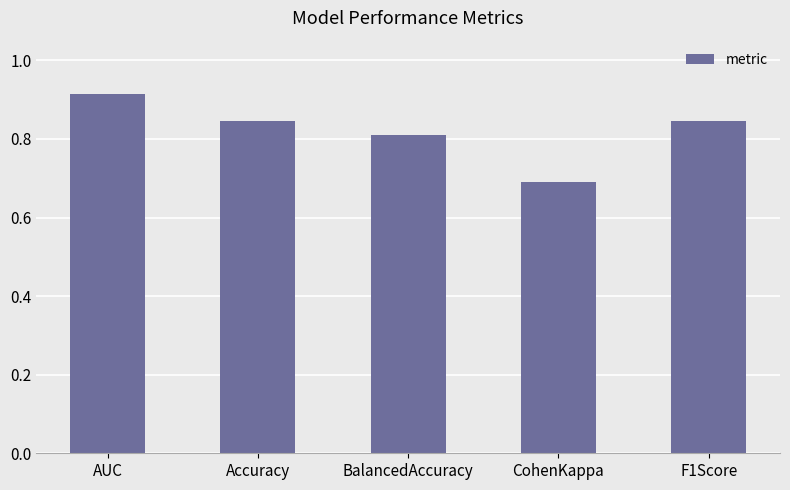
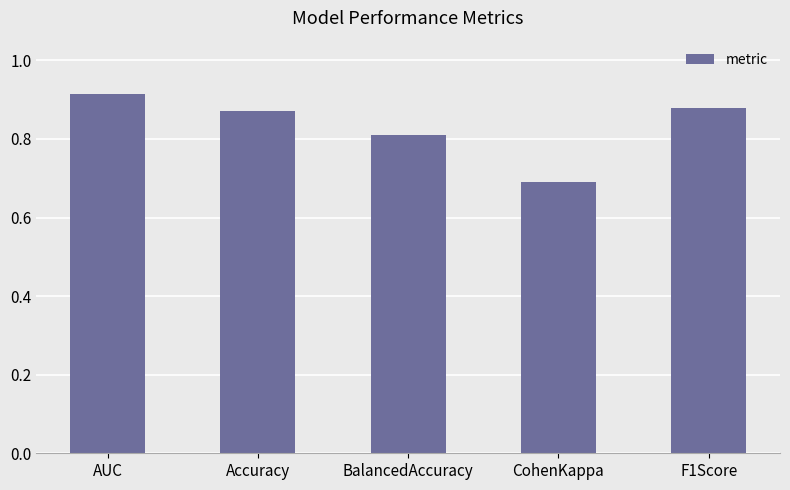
  {
    "AUC": 0.91,
-   "Accuracy": 0.85,
+   "Accuracy": 0.87,
    "BalancedAccuracy": 0.81,
    "CohenKappa": 0.69,
-   "F1Score": 0.85
+   "F1Score": 0.88
  }
